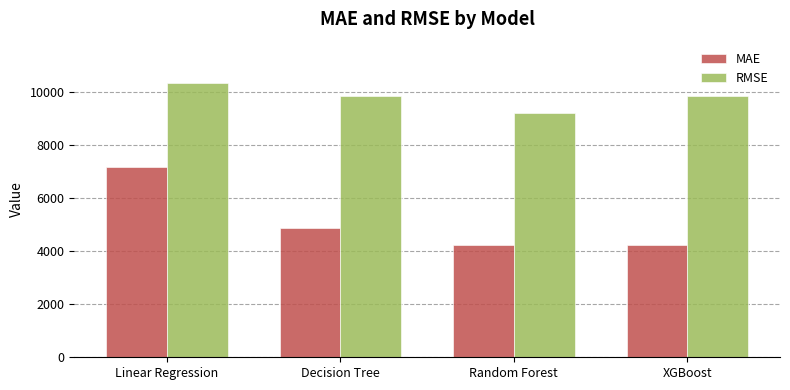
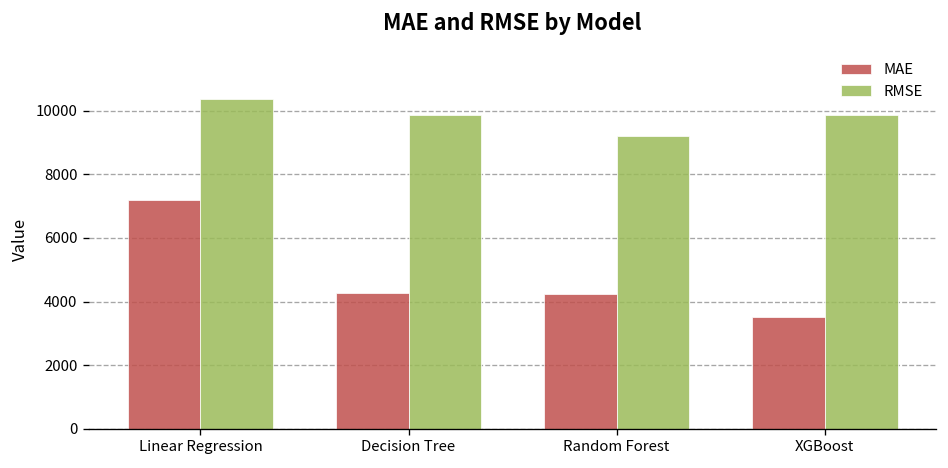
  {
    "MAE": {
      "Linear Regression": 7200,
-     "Decision Tree": 4900,
+     "Decision Tree": 4300,
      "Random Forest": 4200,
-     "XGBoost": 4300
+     "XGBoost": 3500
    },
    "RMSE": {
      "Linear Regression": 10400,
      "Decision Tree": 9900,
      "Random Forest": 9200,
      "XGBoost": 9900
    }
  }
